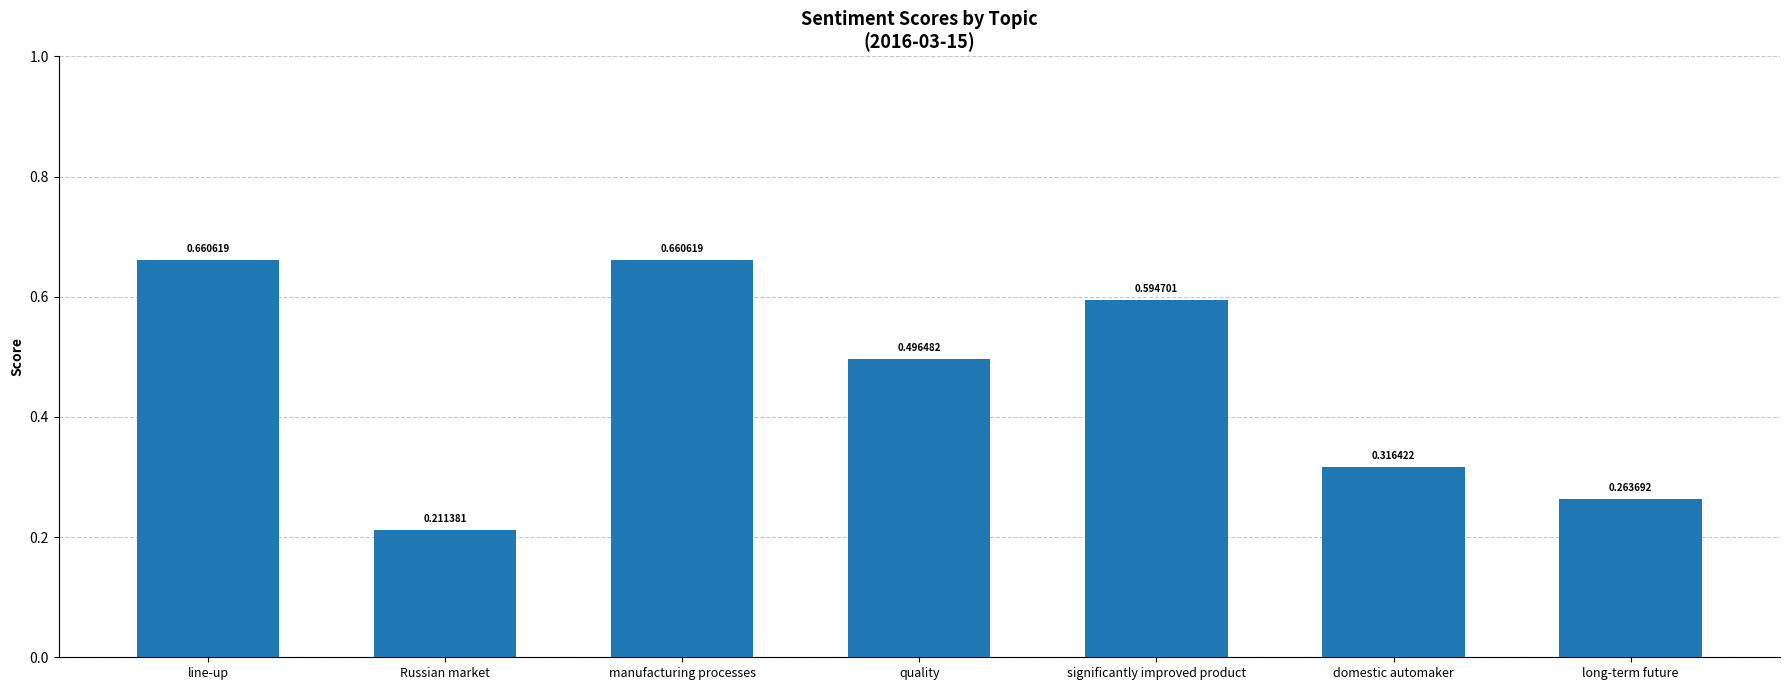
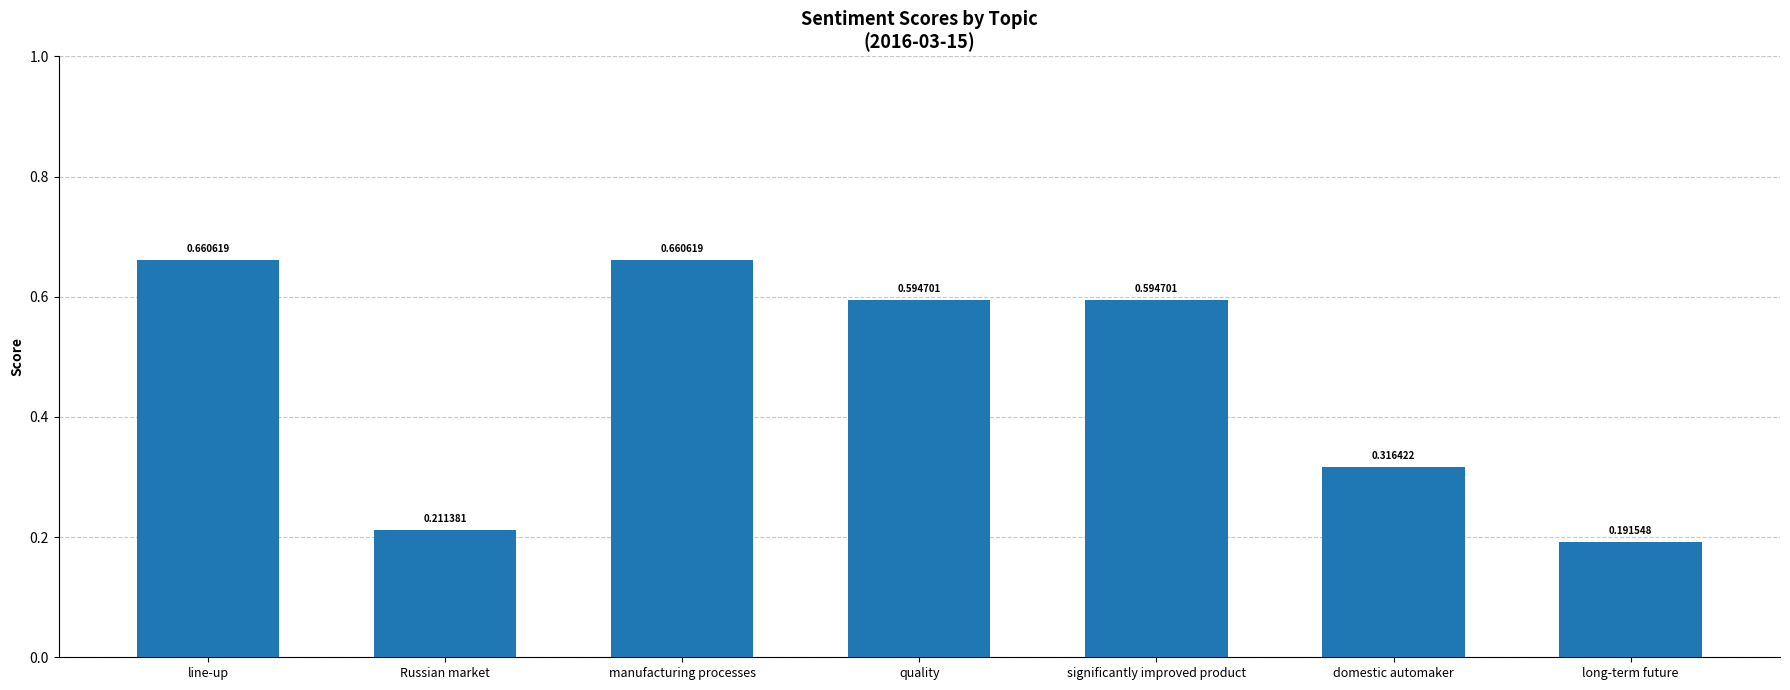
  {
    "line-up": 0.660619,
    "Russian market": 0.211381,
    "manufacturing processes": 0.660619,
-   "quality": 0.496482,
+   "quality": 0.594701,
    "significantly improved product": 0.594701,
    "domestic automaker": 0.316422,
-   "long-term future": 0.263692
+   "long-term future": 0.191548
  }
